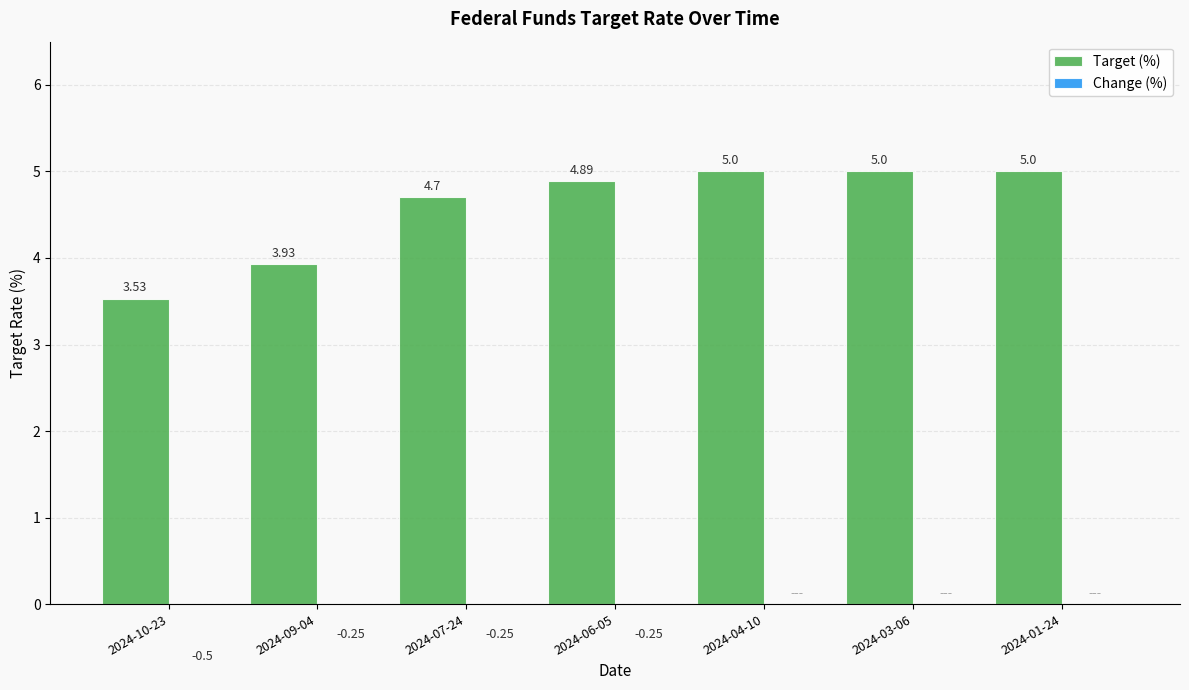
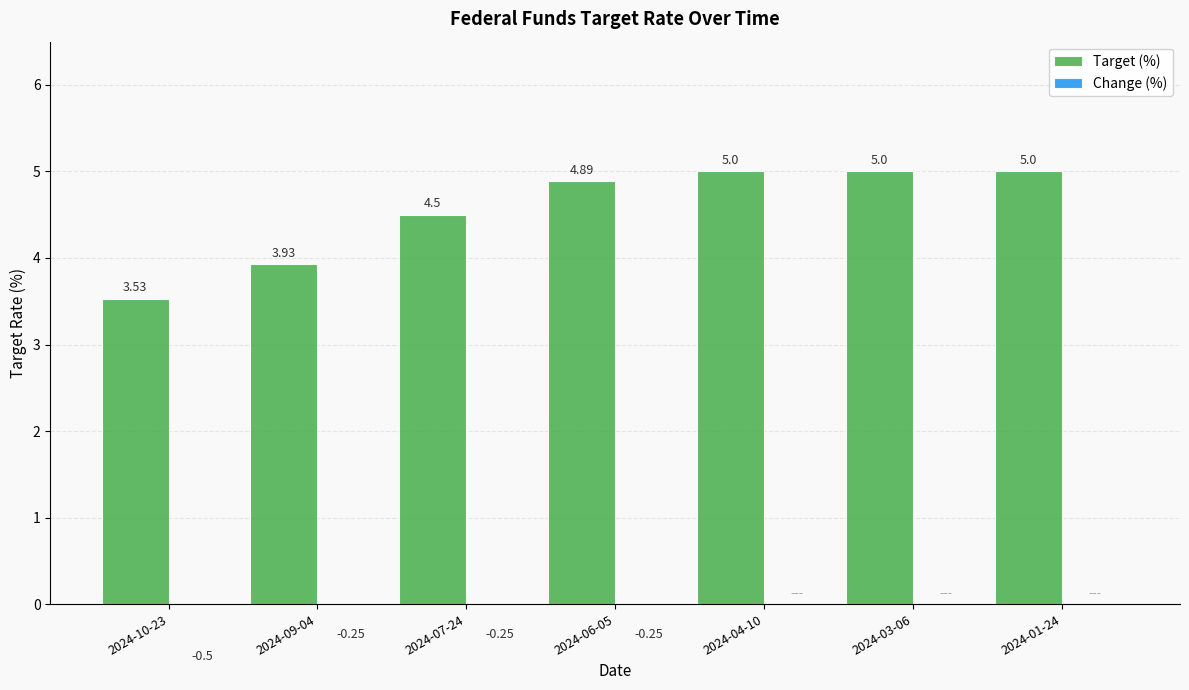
  {
    "Target (%)": {
      "2024-10-23": 3.53,
      "2024-09-04": 3.93,
-     "2024-07-24": 4.7,
+     "2024-07-24": 4.5,
      "2024-06-05": 4.89,
      "2024-04-10": 5.0,
      "2024-03-06": 5.0,
      "2024-01-24": 5.0
    },
    "Change (%)": {
      "2024-04-10": 0.0,
      "2024-03-06": 0.0,
      "2024-01-24": 0.0
    }
  }
